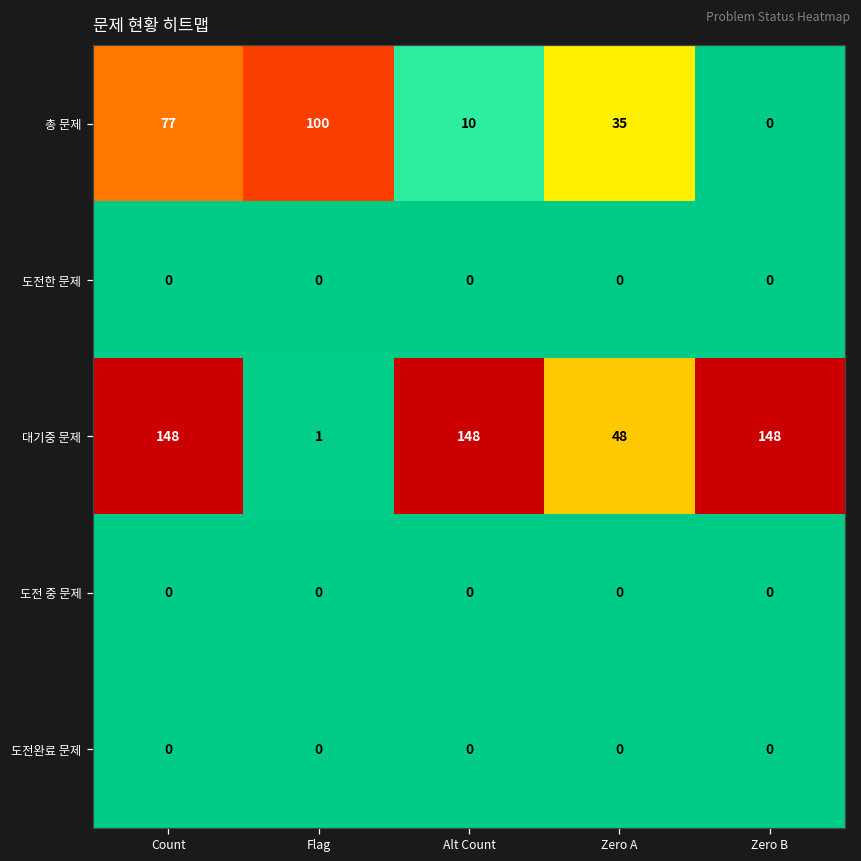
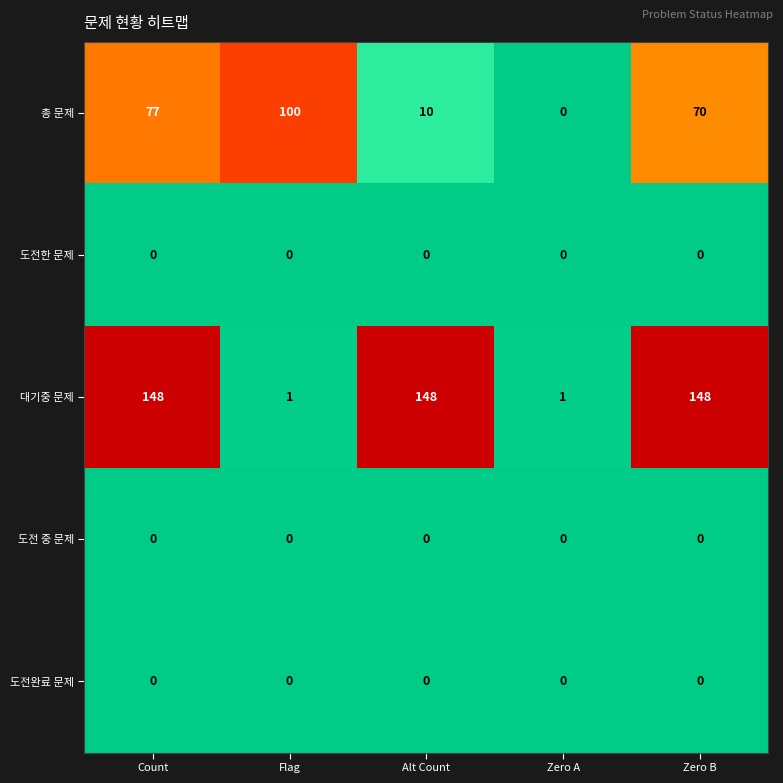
  {
    "총 문제": {
      "Count": 77,
      "Flag": 100,
      "Alt Count": 10,
-     "Zero A": 35,
-     "Zero B": 0
+     "Zero A": 0,
+     "Zero B": 70
    },
    "도전한 문제": {
      "Count": 0,
      "Flag": 0,
      "Alt Count": 0,
      "Zero A": 0,
      "Zero B": 0
    },
    "대기중 문제": {
      "Count": 148,
      "Flag": 1,
      "Alt Count": 148,
-     "Zero A": 48,
+     "Zero A": 1,
      "Zero B": 148
    },
    "도전 중 문제": {
      "Count": 0,
      "Flag": 0,
      "Alt Count": 0,
      "Zero A": 0,
      "Zero B": 0
    },
    "도전완료 문제": {
      "Count": 0,
      "Flag": 0,
      "Alt Count": 0,
      "Zero A": 0,
      "Zero B": 0
    }
  }
